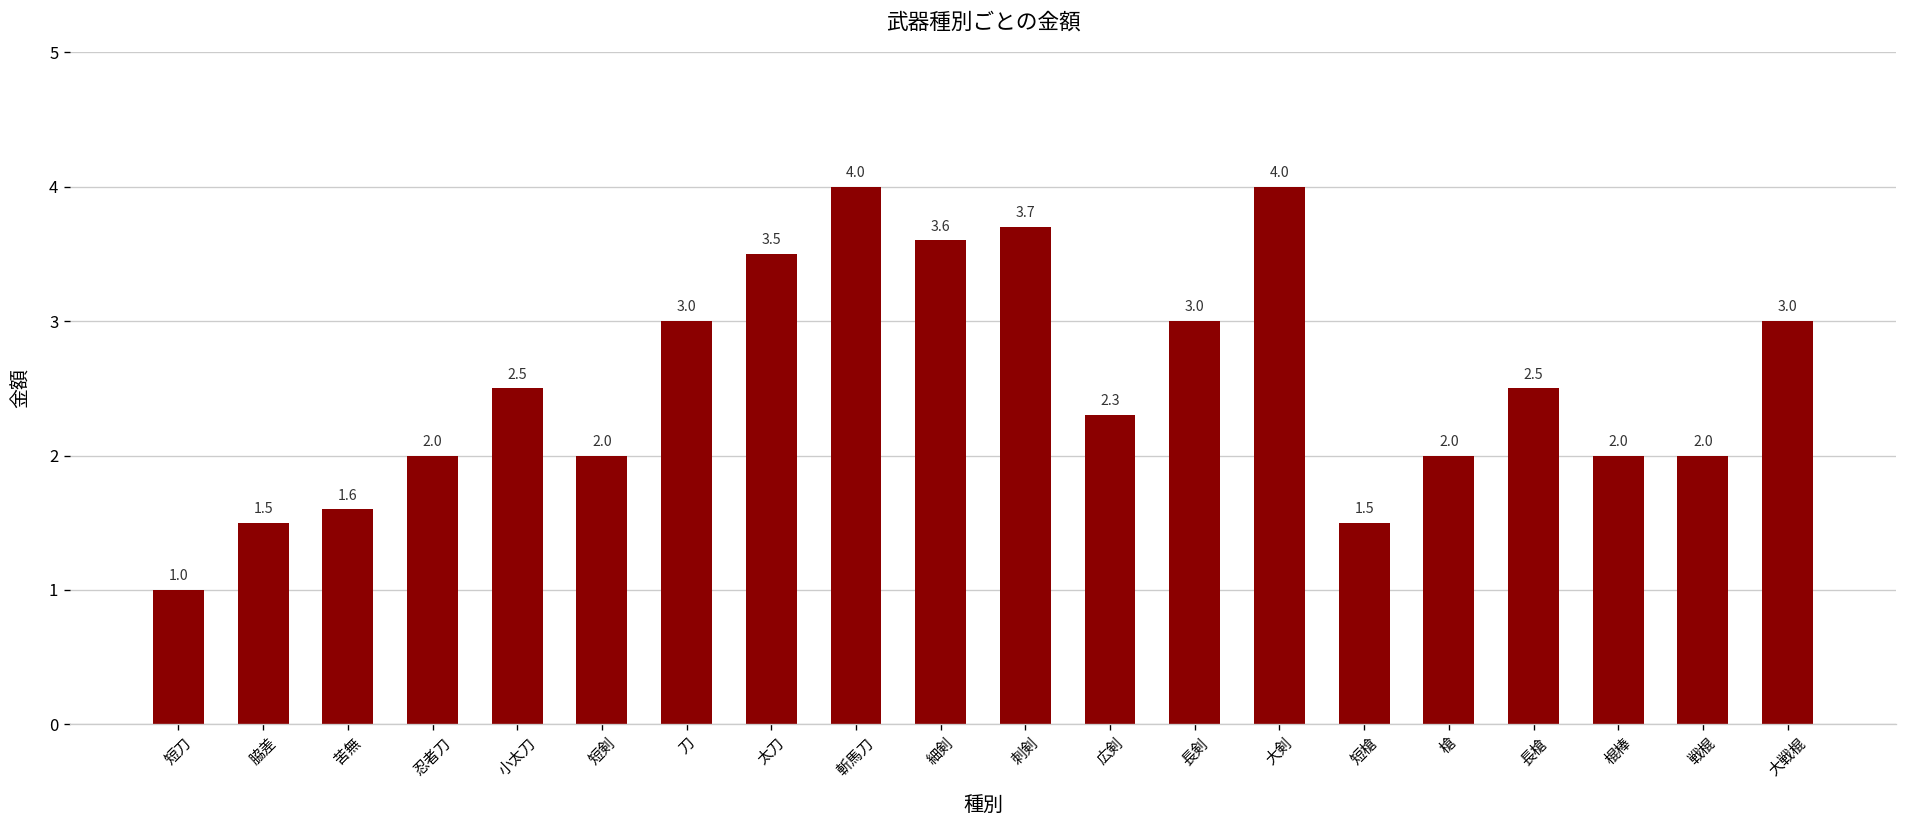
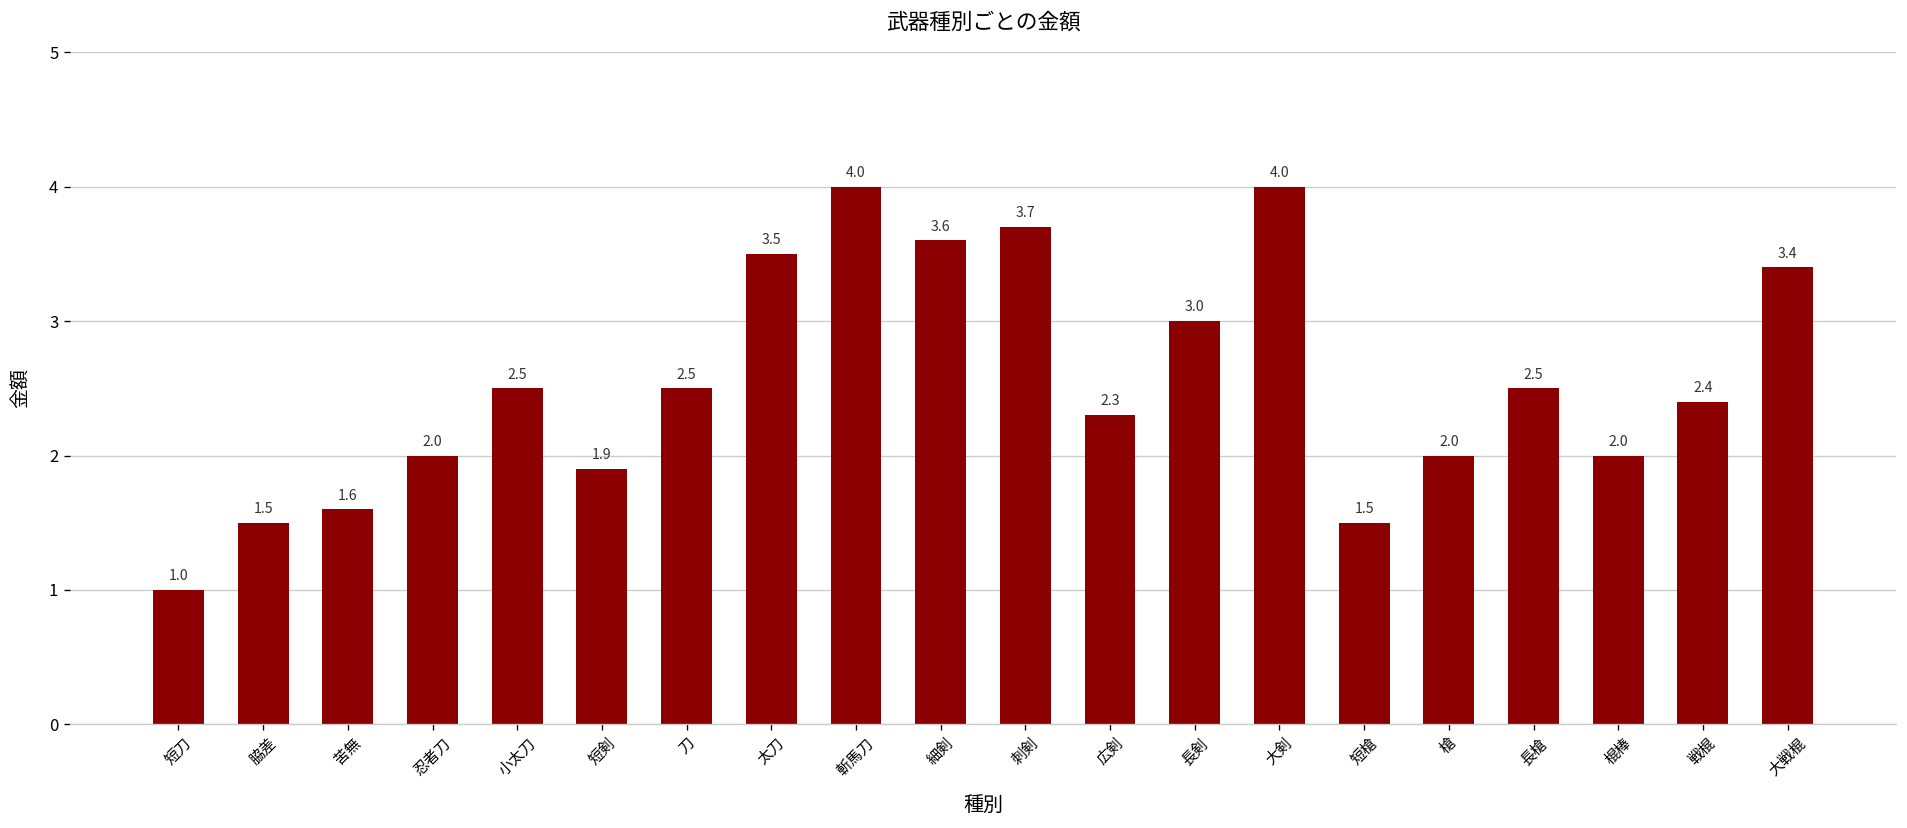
  {
    "短刀": 1.0,
    "脇差": 1.5,
    "苦無": 1.6,
    "忍者刀": 2.0,
    "小太刀": 2.5,
-   "短剣": 2.0,
-   "刀": 3.0,
+   "短剣": 1.9,
+   "刀": 2.5,
    "太刀": 3.5,
    "斬馬刀": 4.0,
    "細剣": 3.6,
    "刺剣": 3.7,
    "広剣": 2.3,
    "長剣": 3.0,
    "大剣": 4.0,
    "短槍": 1.5,
    "槍": 2.0,
    "長槍": 2.5,
    "棍棒": 2.0,
-   "戦棍": 2.0,
-   "大戦棍": 3.0
+   "戦棍": 2.4,
+   "大戦棍": 3.4
  }
